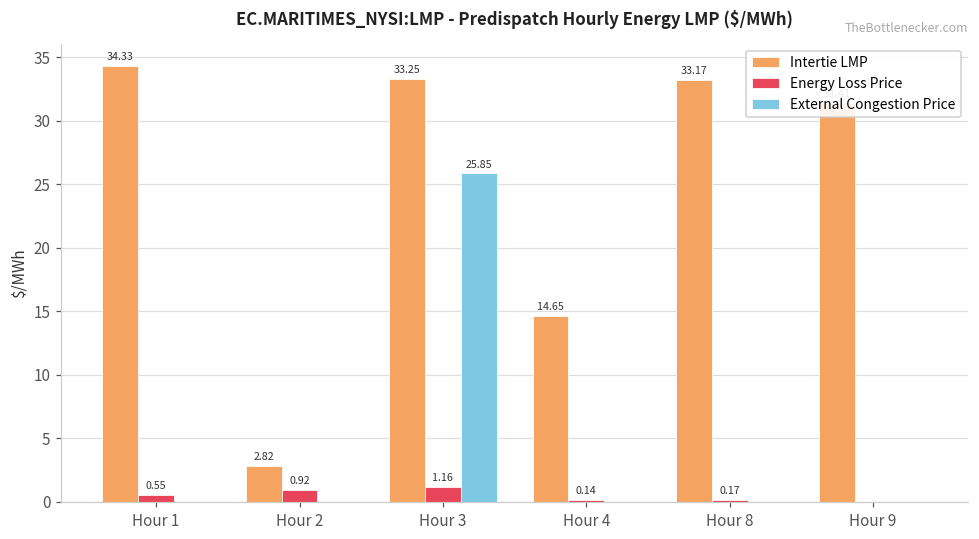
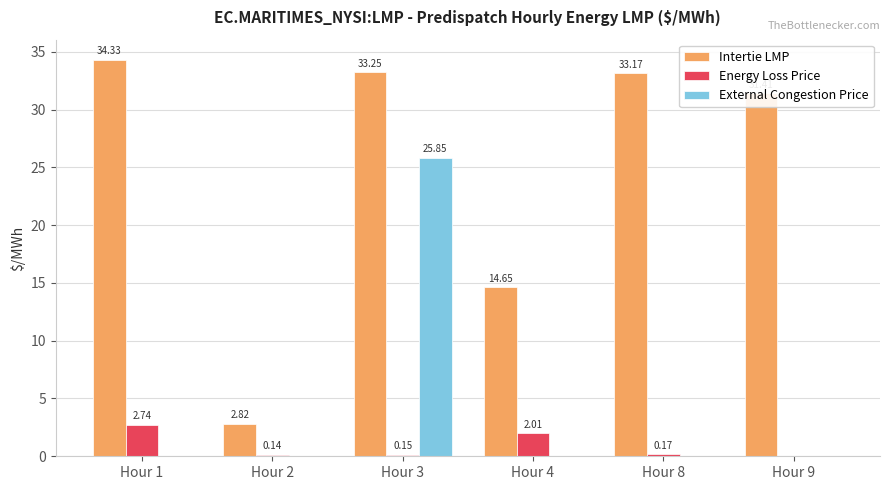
  {
    "Intertie LMP": {
      "Hour 1": 34.33,
      "Hour 2": 2.82,
      "Hour 3": 33.25,
      "Hour 4": 14.65,
      "Hour 8": 33.17
    },
    "Energy Loss Price": {
-     "Hour 1": 0.55,
-     "Hour 2": 0.92,
-     "Hour 3": 1.16,
-     "Hour 4": 0.14,
+     "Hour 1": 2.74,
+     "Hour 2": 0.14,
+     "Hour 3": 0.15,
+     "Hour 4": 2.01,
      "Hour 8": 0.17
    },
    "External Congestion Price": {
      "Hour 3": 25.85
    }
  }
